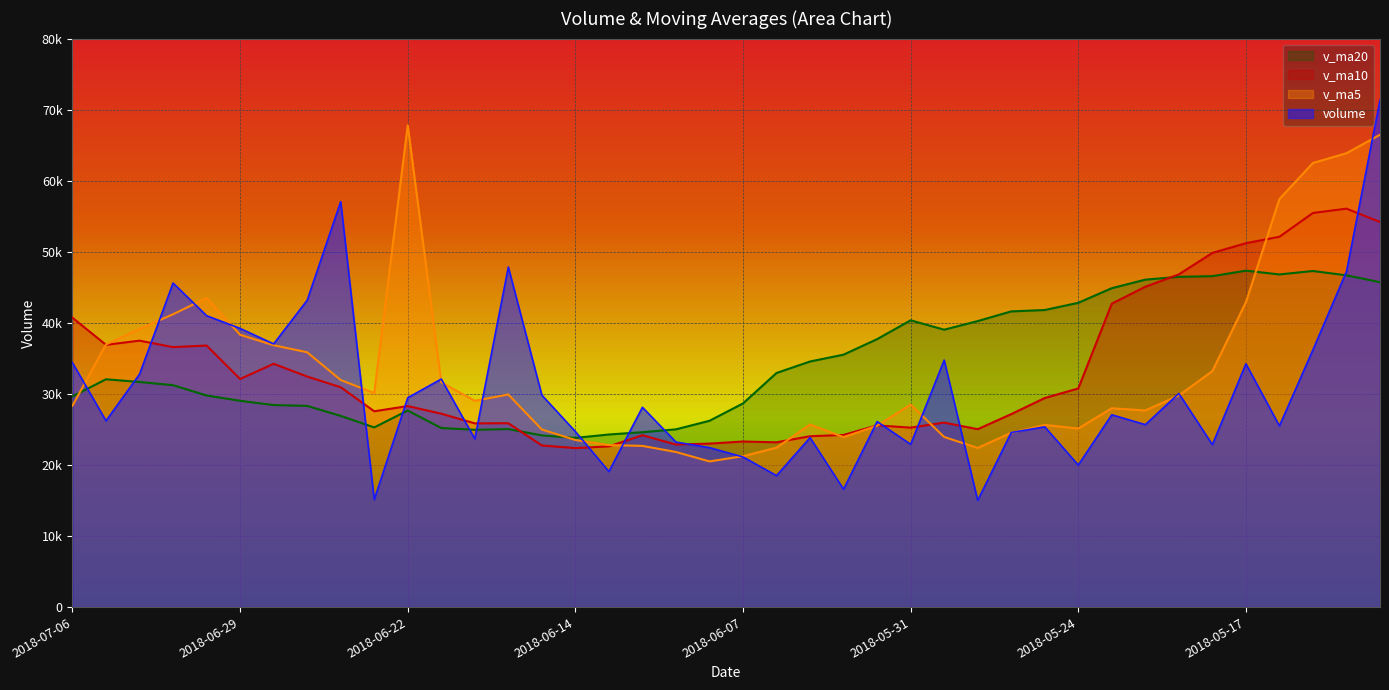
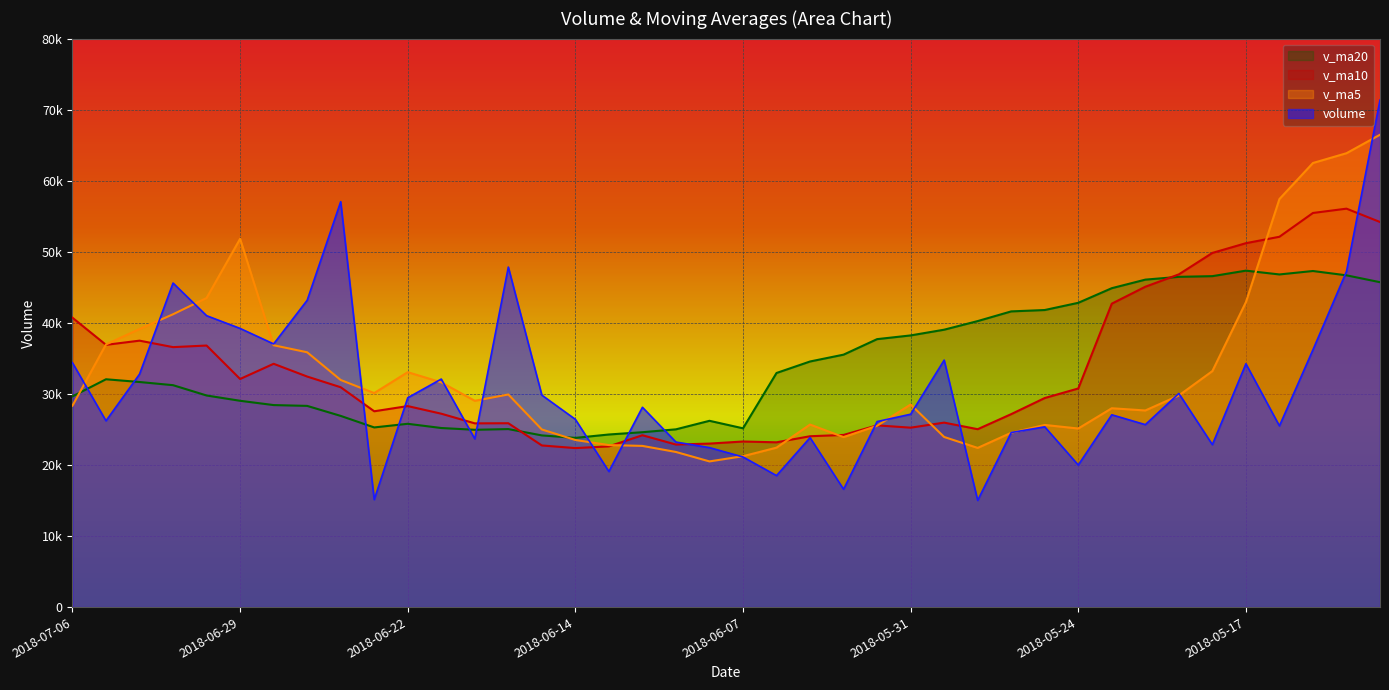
  {
    "v_ma20": {
      "2018-07-06": 30000,
      "2018-06-29": 29000,
-     "2018-06-22": 28000,
-     "2018-06-07": 29000,
-     "2018-05-31": 40000,
+     "2018-06-22": 26000,
+     "2018-06-07": 25000,
+     "2018-05-31": 38000,
      "2018-05-24": 43000,
      "2018-05-17": 47000
    },
    "v_ma10": {
      "2018-07-06": 41000,
      "2018-06-29": 32000,
      "2018-06-22": 28000,
      "2018-06-14": 22000,
      "2018-06-07": 23000,
      "2018-05-31": 25000,
      "2018-05-24": 31000,
      "2018-05-17": 51000
    },
    "v_ma5": {
      "2018-07-06": 28000,
-     "2018-06-29": 38000,
-     "2018-06-22": 68000,
+     "2018-06-29": 52000,
+     "2018-06-22": 33000,
      "2018-05-31": 29000,
      "2018-05-24": 25000,
      "2018-05-17": 43000
    },
    "volume": {
      "2018-07-06": 34000,
      "2018-06-29": 39000,
      "2018-06-22": 29000,
-     "2018-06-14": 25000,
-     "2018-05-31": 23000,
+     "2018-06-14": 26000,
+     "2018-05-31": 27000,
      "2018-05-24": 20000,
      "2018-05-17": 34000
    }
  }
